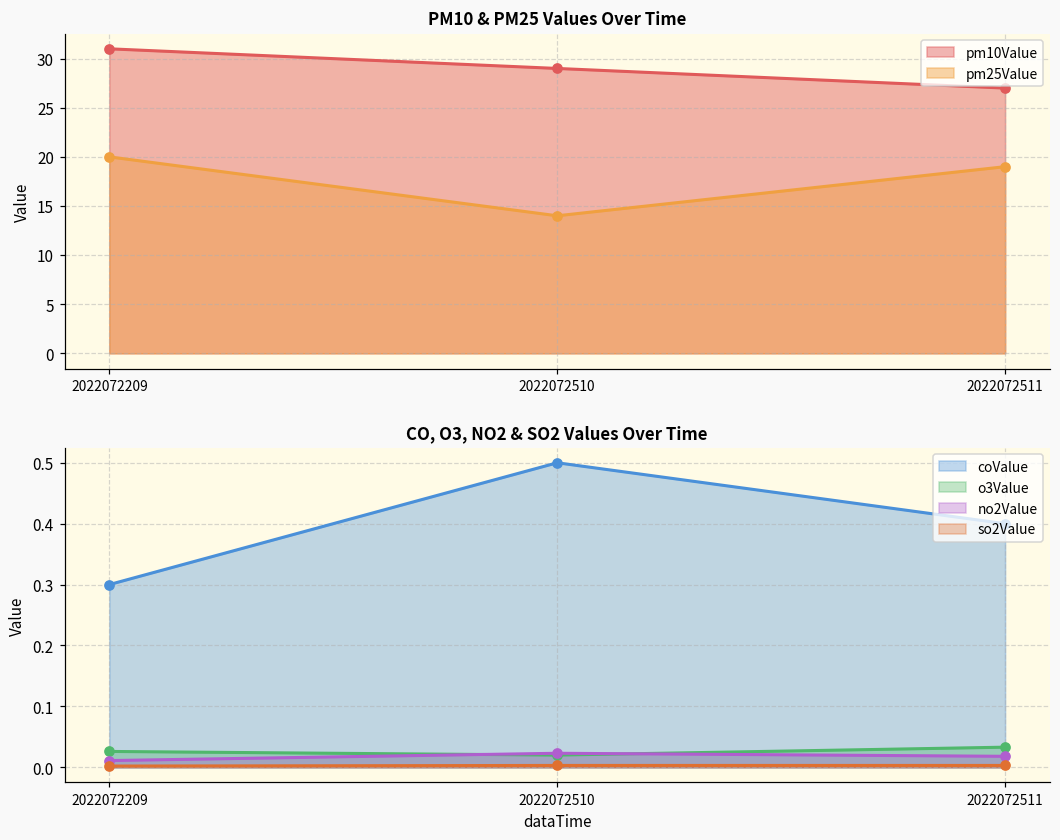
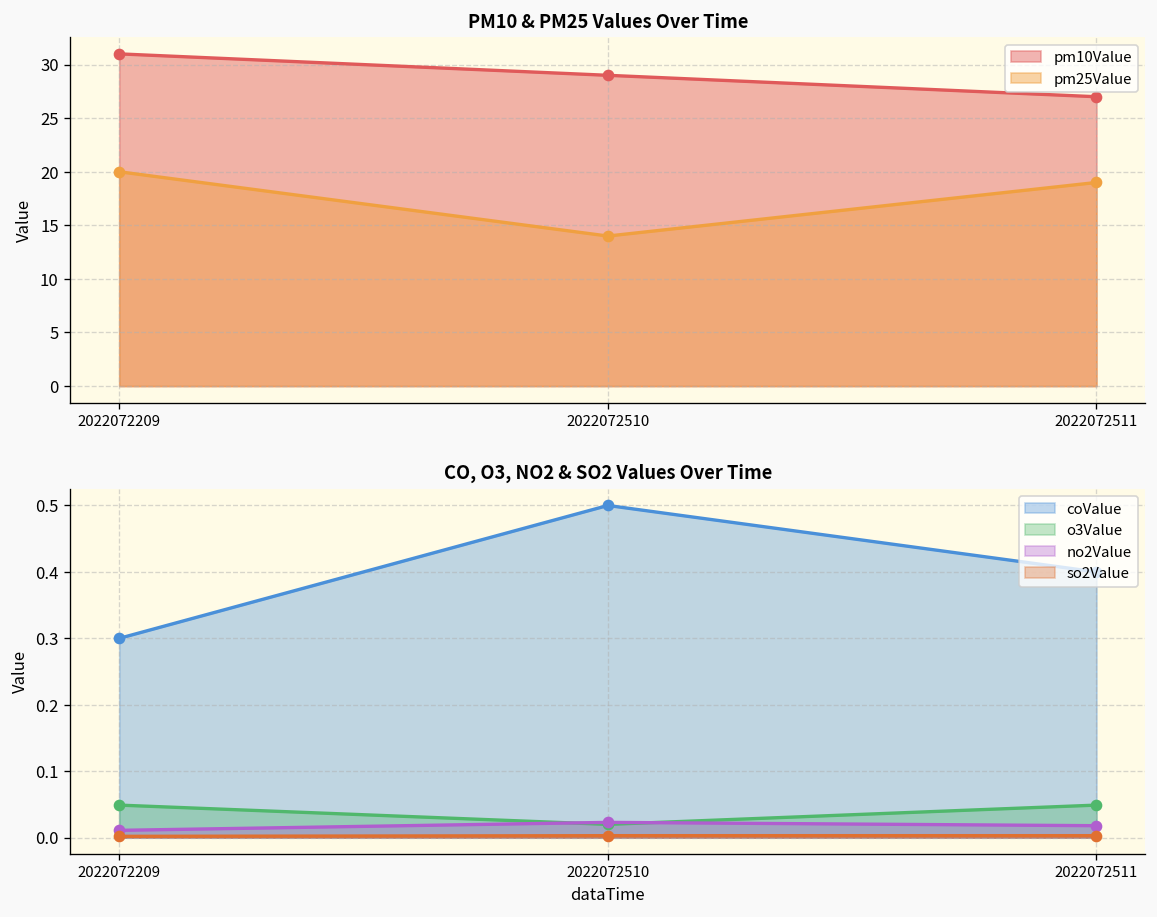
  {
    "CO, O3, NO2 & SO2 Values Over Time": {
      "o3Value": {
-       "2022072209": 0.03,
-       "2022072511": 0.03
+       "2022072209": 0.05,
+       "2022072511": 0.05
      },
      "so2Value": {
        "2022072209": 0.00,
        "2022072510": 0.00,
        "2022072511": 0.00
      }
    }
  }
